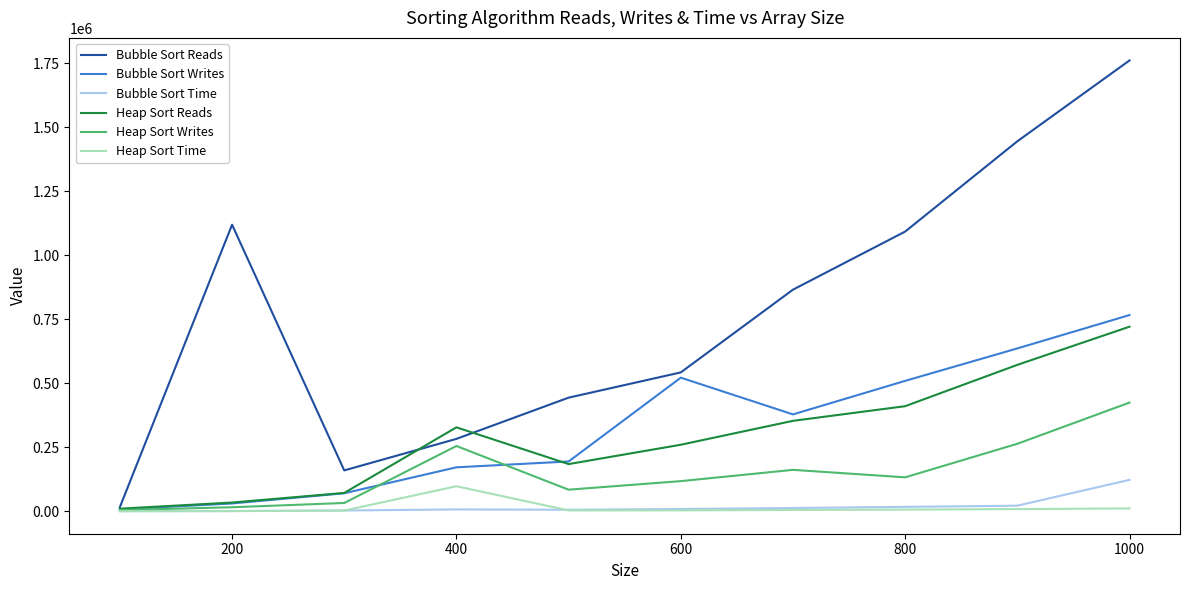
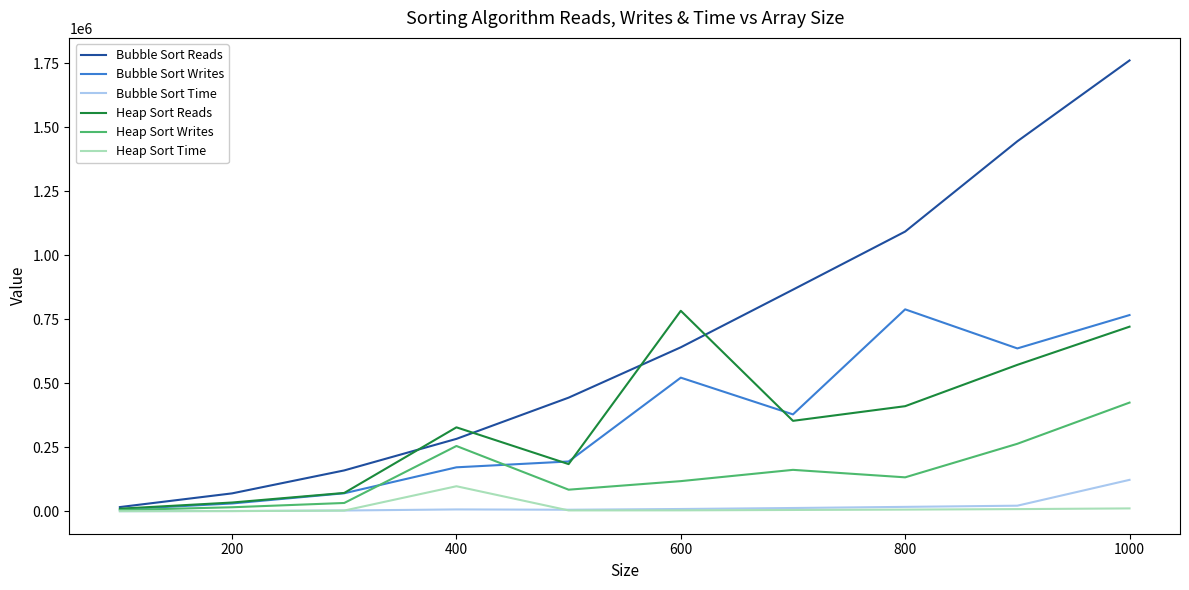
  {
    "Bubble Sort Reads": {
-     "200": 1120000,
+     "200": 70000,
      "400": 280000,
-     "600": 540000,
+     "600": 640000,
      "800": 1090000,
      "1000": 1760000
    },
    "Bubble Sort Writes": {
      "400": 170000,
      "600": 520000,
-     "800": 510000,
+     "800": 790000,
      "1000": 770000
    },
    "Bubble Sort Time": {
      "400": 10000,
      "800": 20000,
      "1000": 120000
    },
    "Heap Sort Reads": {
      "400": 330000,
-     "600": 260000,
+     "600": 780000,
      "800": 410000,
      "1000": 720000
    },
    "Heap Sort Writes": {
      "200": 20000,
      "400": 250000,
      "600": 120000,
      "800": 130000,
      "1000": 420000
    },
    "Heap Sort Time": {
      "400": 100000,
      "800": 10000,
      "1000": 10000
    }
  }
